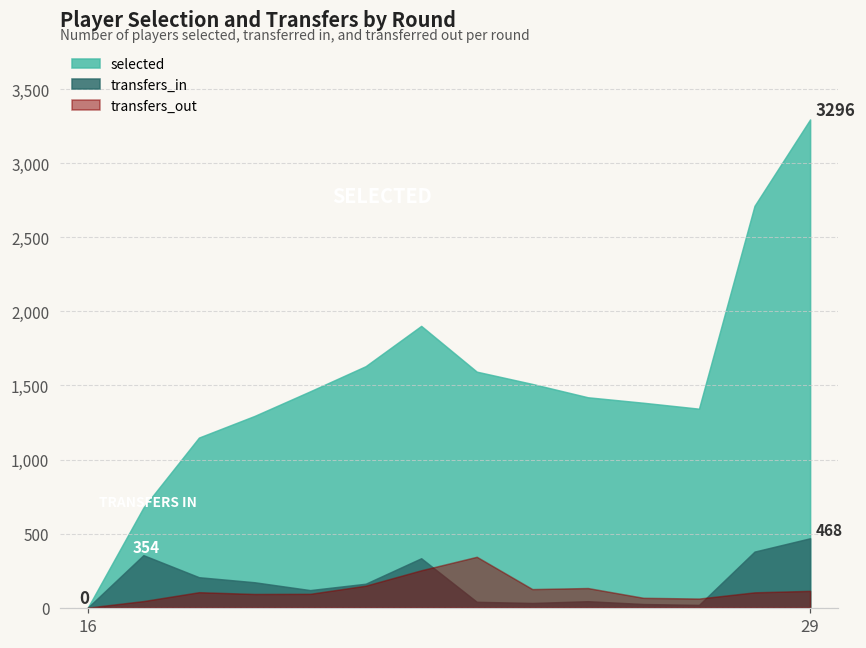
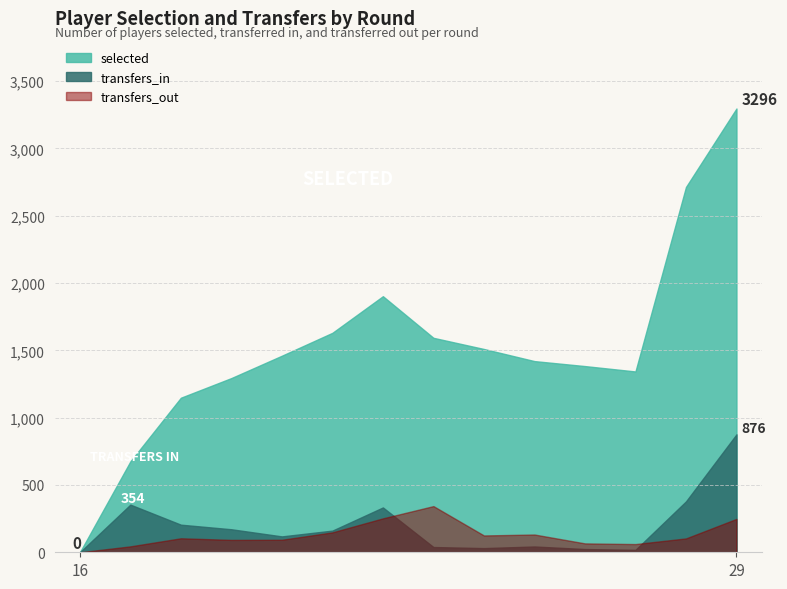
  {
    "selected": {
      "29": 3296
    },
    "transfers_in": {
-     "29": 468
+     "29": 876
    },
    "transfers_out": {
-     "29": 110
+     "29": 250
    }
  }
